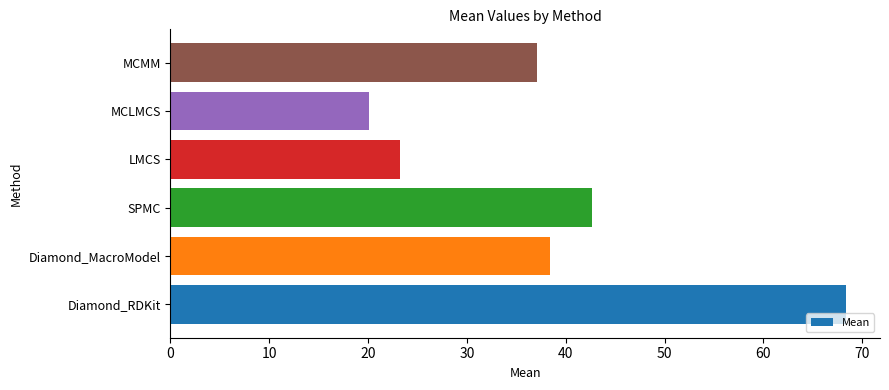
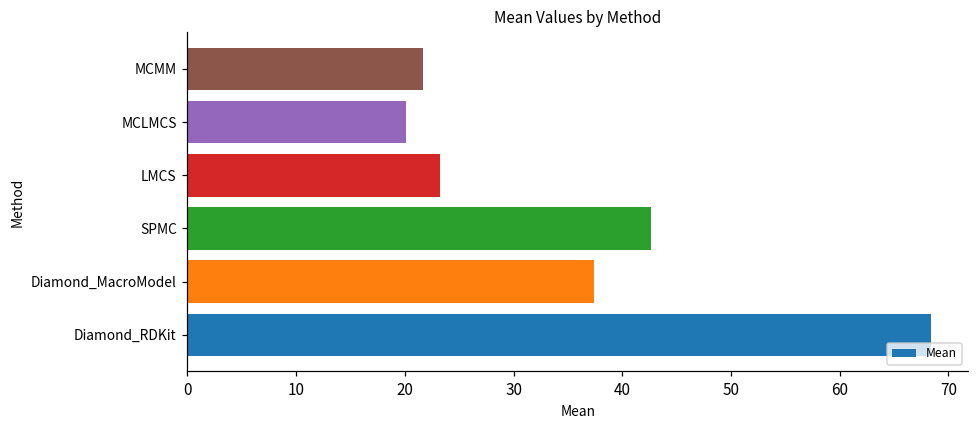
  {
-   "MCMM": 37,
+   "MCMM": 22,
    "MCLMCS": 20,
    "LMCS": 23,
    "SPMC": 43,
-   "Diamond_MacroModel": 38,
+   "Diamond_MacroModel": 37,
    "Diamond_RDKit": 68
  }
